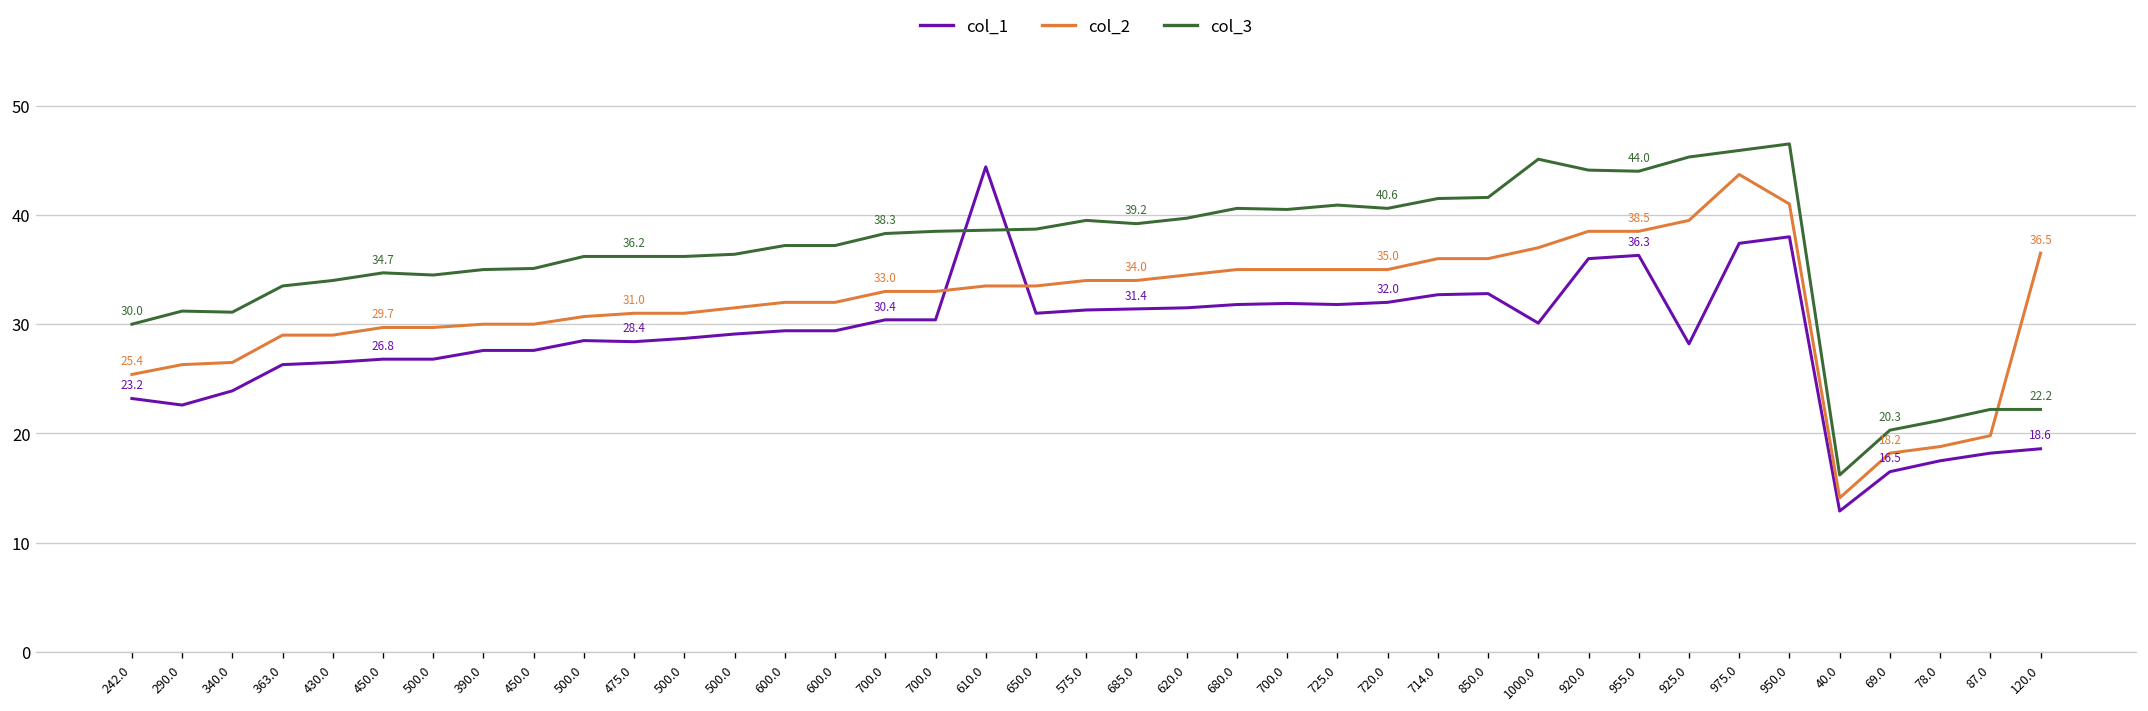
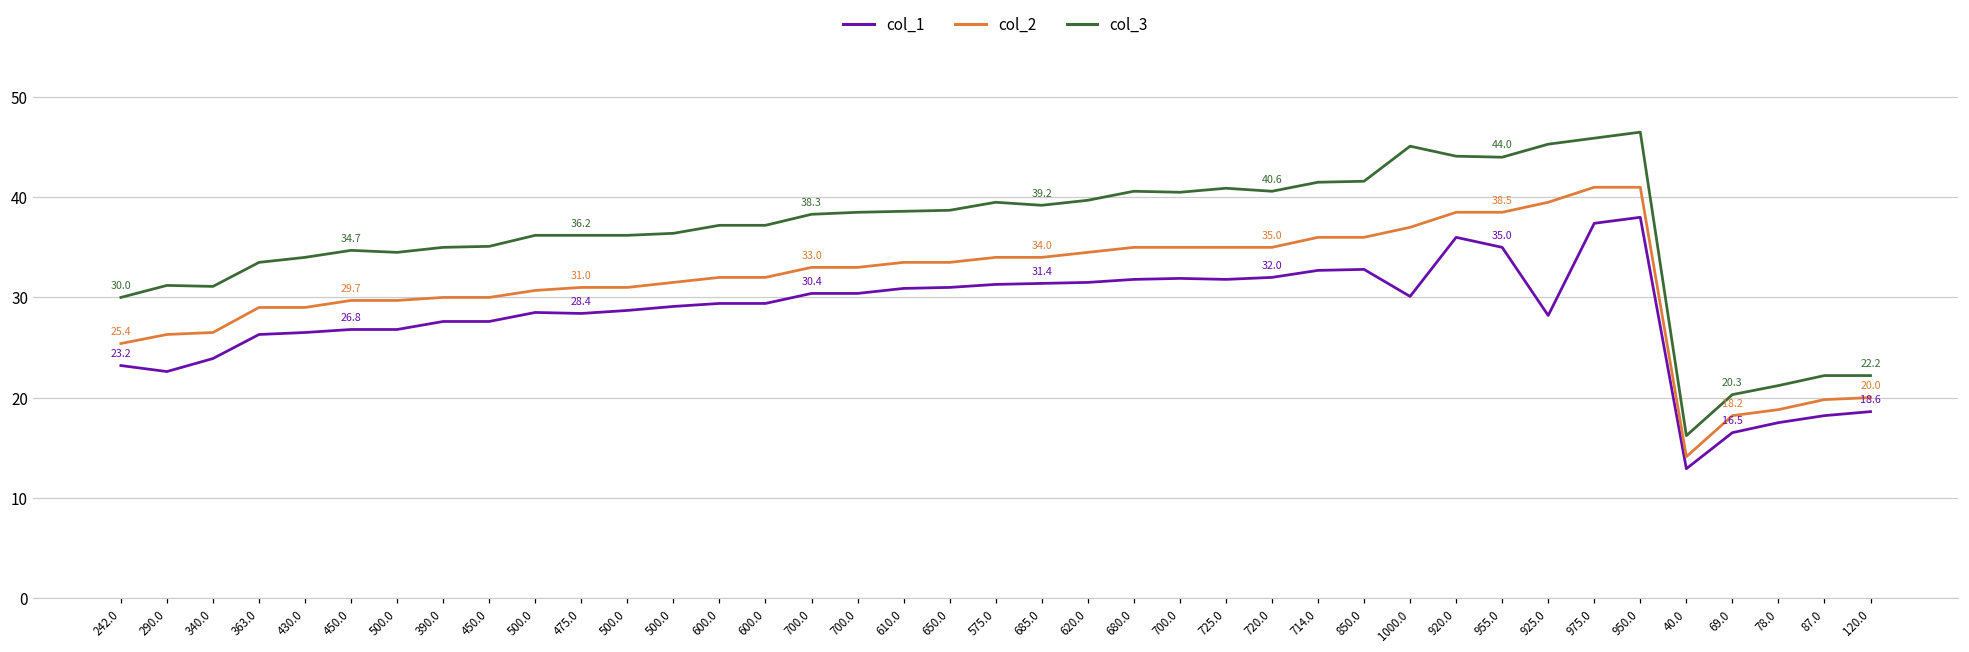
  {
    "col_1": {
      "242.0": 23.2,
      "475.0": 28.4,
-     "610.0": 44,
+     "610.0": 31,
      "685.0": 31.4,
      "720.0": 32.0,
-     "955.0": 36.3
+     "955.0": 35.0
    },
    "col_2": {
      "242.0": 25.4,
      "475.0": 31.0,
      "685.0": 34.0,
      "720.0": 35.0,
      "955.0": 38.5,
-     "975.0": 44,
+     "975.0": 41,
      "69.0": 18.2,
-     "120.0": 36.5
+     "120.0": 20.0
    },
    "col_3": {
      "242.0": 30.0,
      "475.0": 36.2,
      "685.0": 39.2,
      "720.0": 40.6,
      "955.0": 44.0,
      "69.0": 20.3,
      "120.0": 22.2
    }
  }
